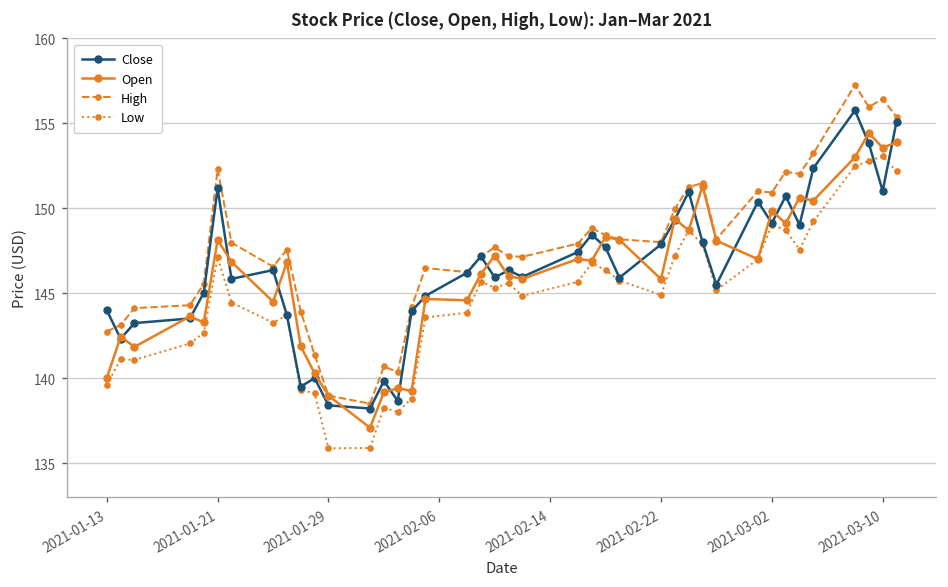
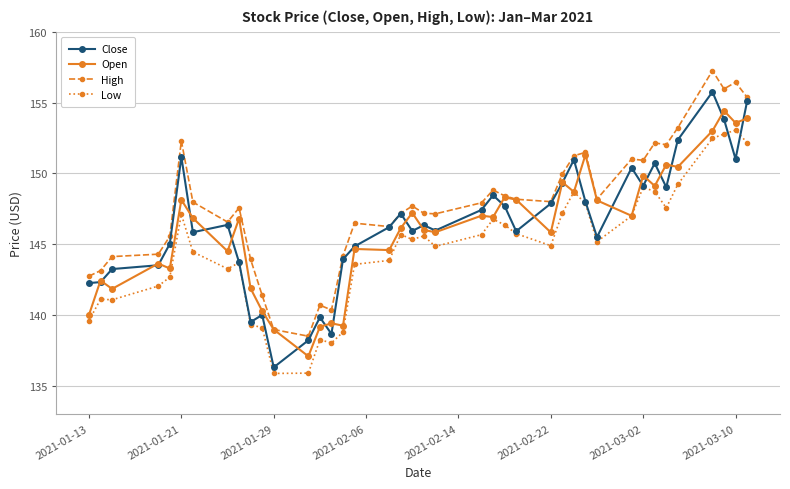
  {
    "Close": {
-     "2021-01-13": 144.0,
+     "2021-01-13": 142.3,
      "2021-01-21": 151.2,
-     "2021-01-29": 138.4,
+     "2021-01-29": 136.3,
      "2021-03-10": 151.0
    }
  }
